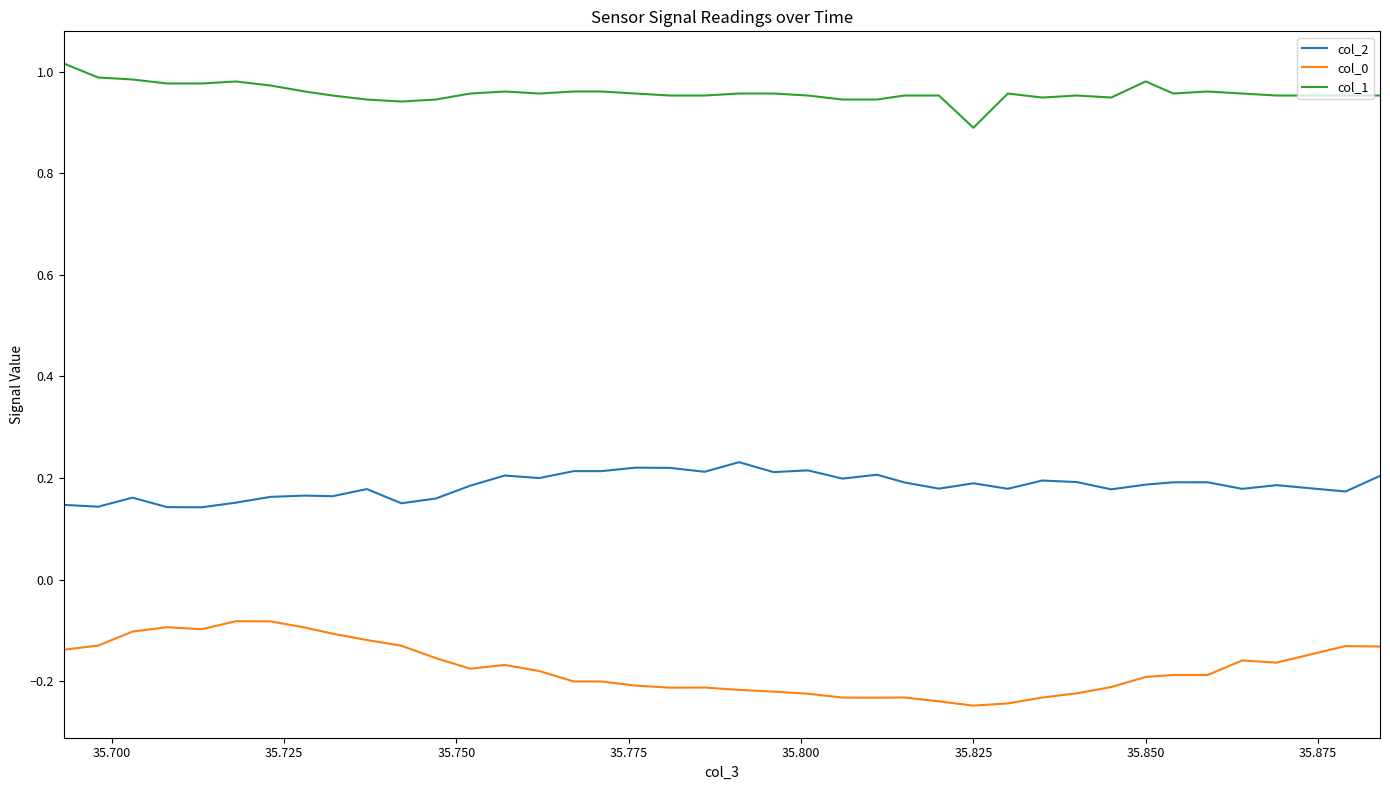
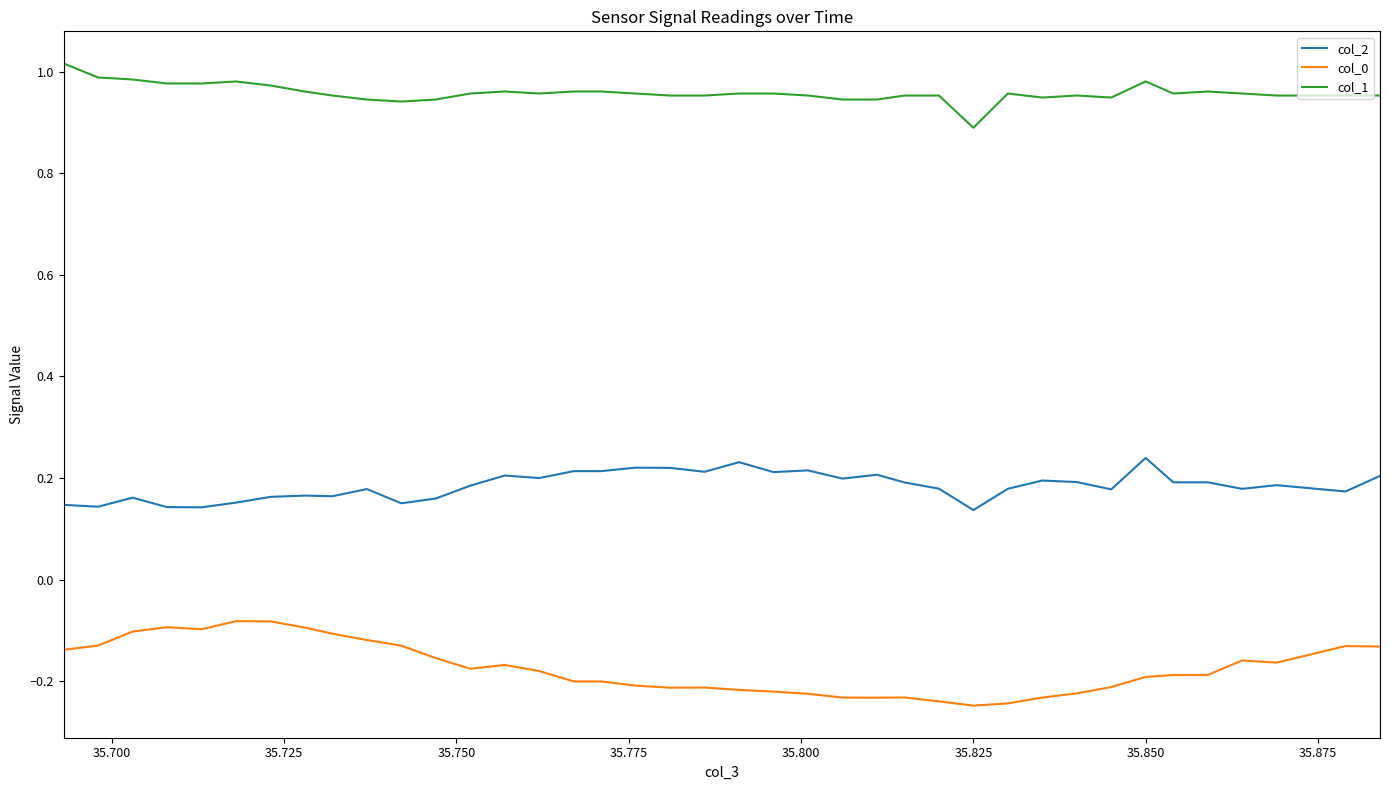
  {
    "col_2": {
-     "35.825": 0.19,
-     "35.850": 0.19
+     "35.825": 0.14,
+     "35.850": 0.24
    },
    "col_0": {
      "35.825": -0.25,
      "35.850": -0.19
    },
    "col_1": {
      "35.825": 0.89,
      "35.850": 0.98
    }
  }
